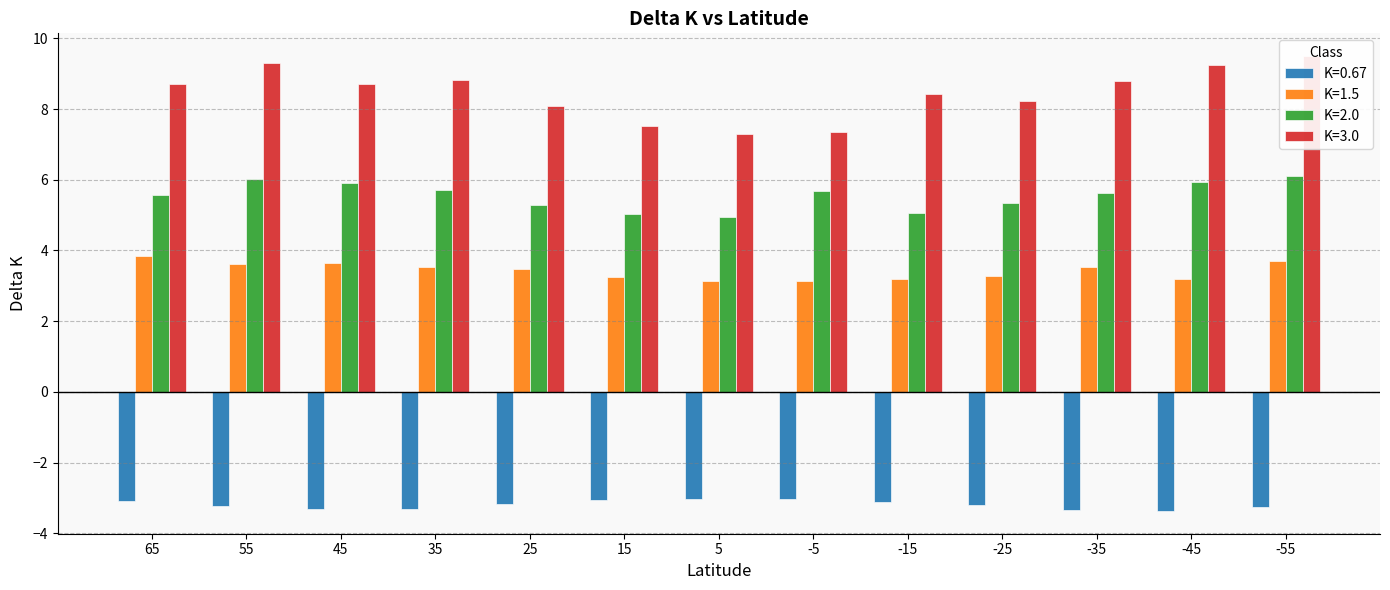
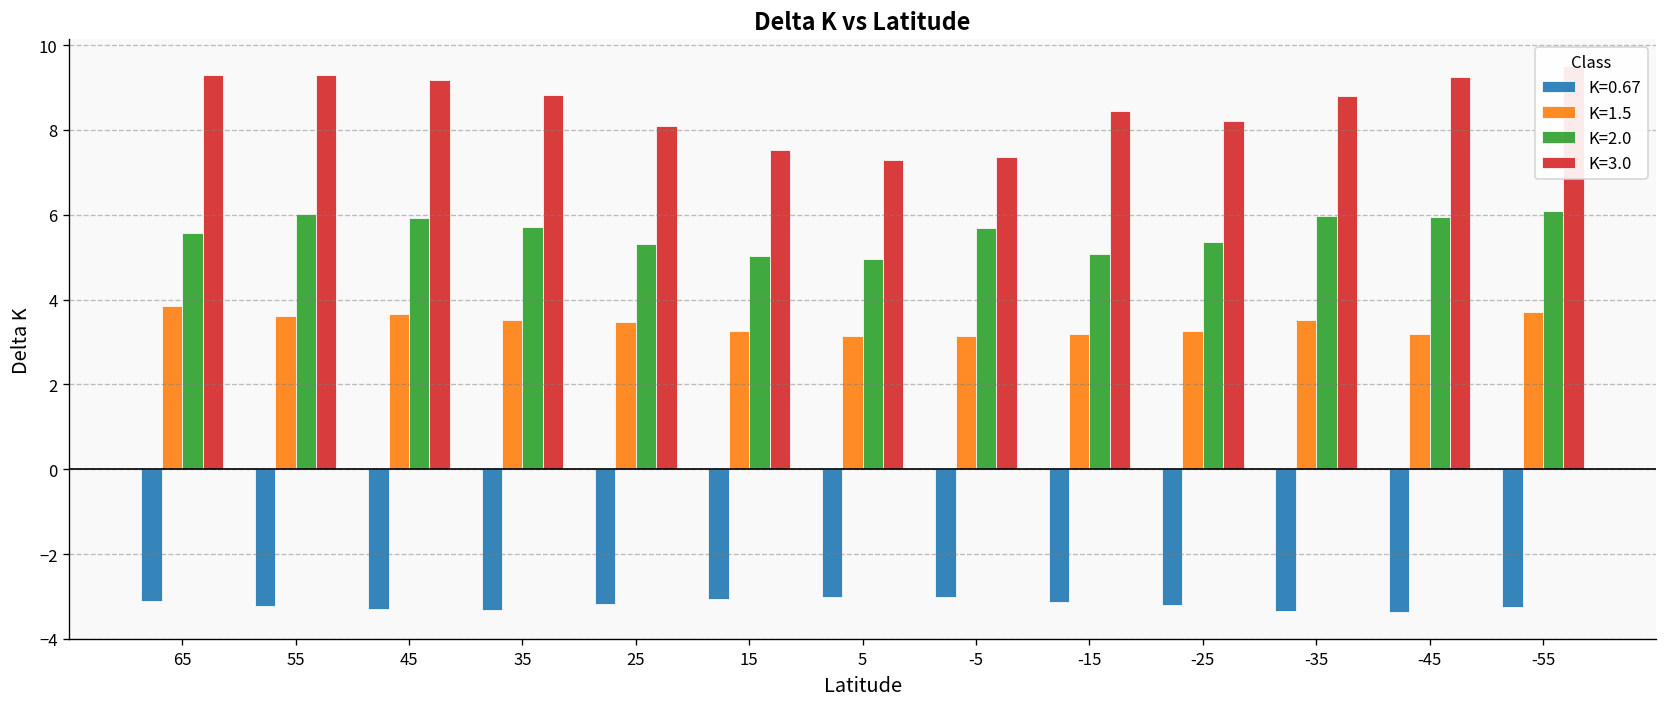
  {
    "K=0.67": {
      "65": -3.1,
      "55": -3.2,
      "45": -3.3,
      "35": -3.3,
      "25": -3.2,
      "15": -3.1,
      "5": -3.0,
      "-5": -3.0,
      "-15": -3.1,
      "-25": -3.2,
      "-35": -3.4,
      "-45": -3.4,
      "-55": -3.3
    },
    "K=1.5": {
      "65": 3.8,
      "55": 3.6,
      "45": 3.7,
      "35": 3.5,
      "25": 3.5,
      "15": 3.3,
      "5": 3.2,
      "-5": 3.2,
      "-15": 3.2,
      "-25": 3.3,
      "-35": 3.5,
      "-45": 3.2,
      "-55": 3.7
    },
    "K=2.0": {
      "65": 5.6,
      "55": 6.0,
      "45": 5.9,
      "35": 5.7,
      "25": 5.3,
      "15": 5.0,
      "5": 5.0,
      "-5": 5.7,
      "-15": 5.1,
      "-25": 5.4,
-     "-35": 5.6,
+     "-35": 6.0,
      "-45": 6.0,
      "-55": 6.1
    },
    "K=3.0": {
-     "65": 8.7,
+     "65": 9.3,
      "55": 9.3,
-     "45": 8.7,
+     "45": 9.2,
      "35": 8.8,
      "25": 8.1,
      "15": 7.5,
      "5": 7.3,
      "-5": 7.4,
      "-15": 8.4,
      "-25": 8.2,
      "-35": 8.8,
      "-45": 9.3
    }
  }
